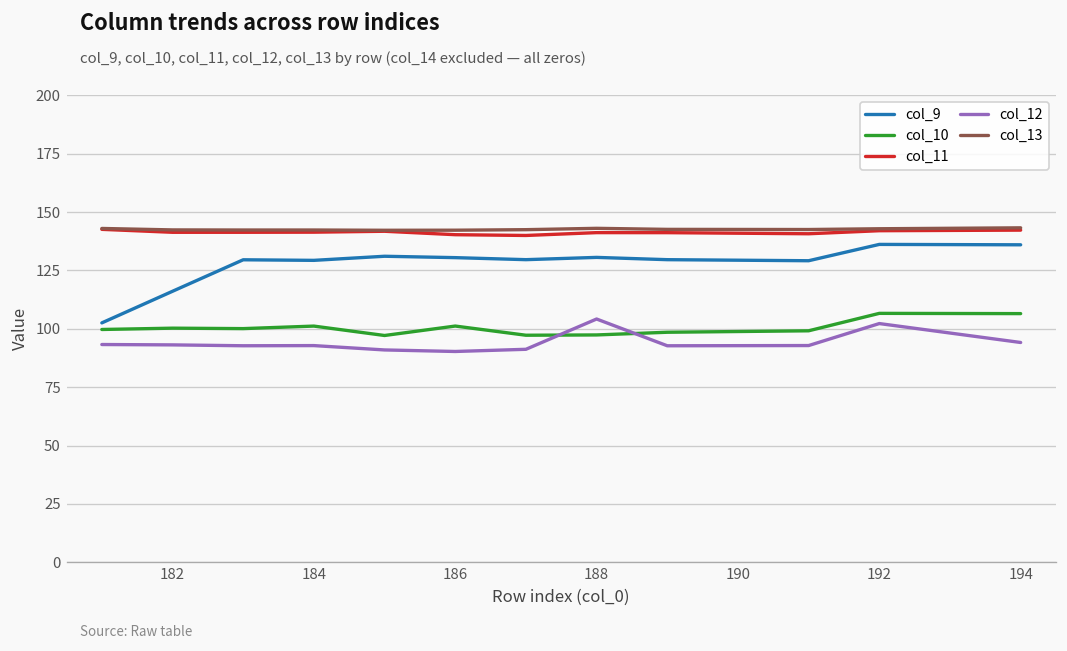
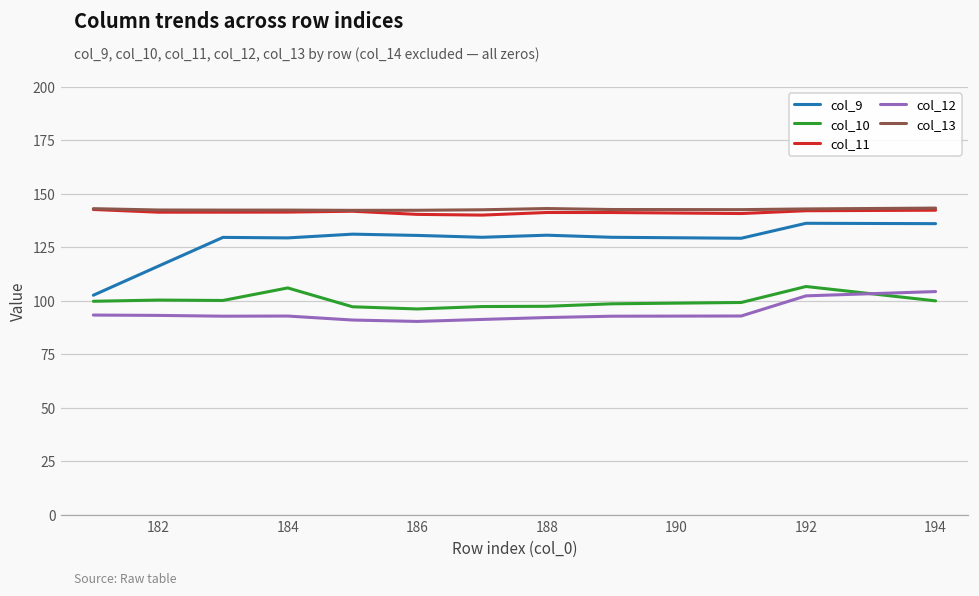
  {
    "col_9": {
      "182": 116,
      "184": 129,
      "186": 130,
      "188": 131,
      "192": 136,
      "194": 136
    },
    "col_10": {
      "182": 100,
-     "184": 101,
-     "186": 101,
+     "184": 106,
+     "186": 96,
      "188": 97,
      "192": 107,
-     "194": 107
+     "194": 100
    },
    "col_11": {
      "186": 140,
      "188": 141
    },
    "col_12": {
      "182": 93,
      "184": 93,
      "186": 90,
-     "188": 104,
+     "188": 92,
      "192": 102,
-     "194": 94
+     "194": 104
    },
    "col_13": {
      "186": 142,
      "188": 143
    }
  }
